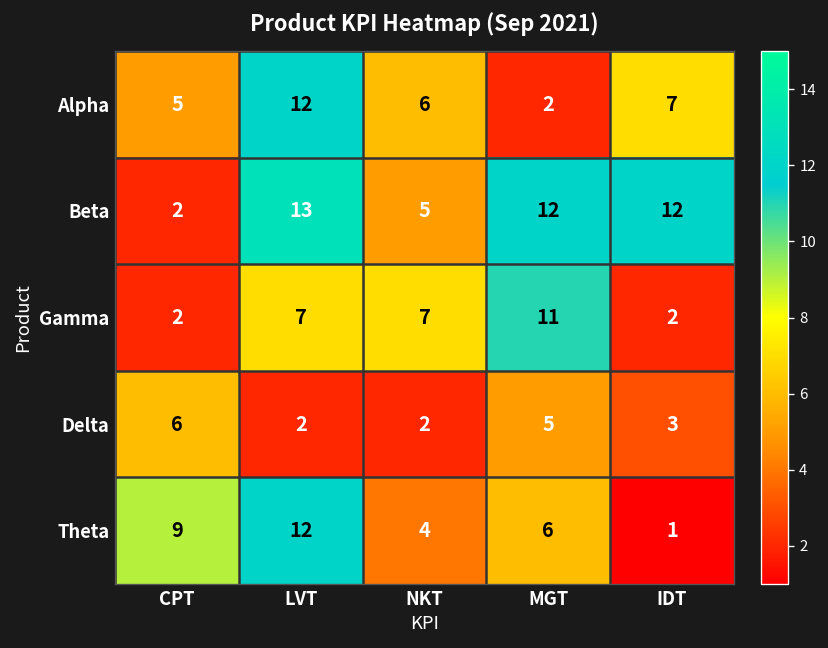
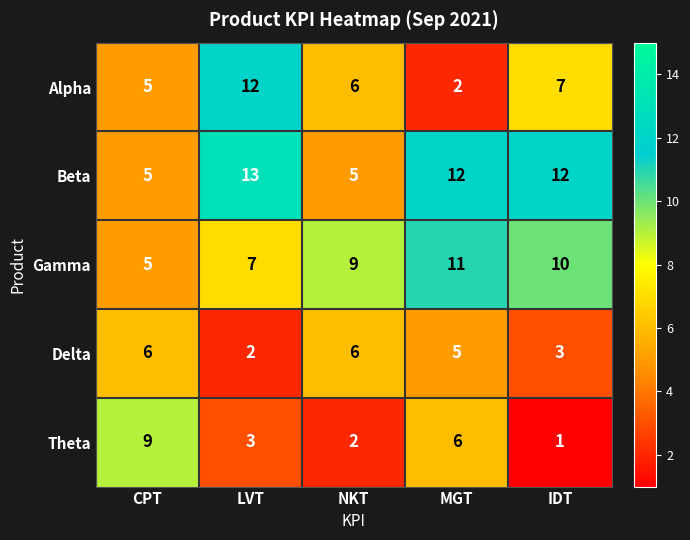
  {
    "Alpha": {
      "CPT": 5,
      "LVT": 12,
      "NKT": 6,
      "MGT": 2,
      "IDT": 7
    },
    "Beta": {
-     "CPT": 2,
+     "CPT": 5,
      "LVT": 13,
      "NKT": 5,
      "MGT": 12,
      "IDT": 12
    },
    "Gamma": {
-     "CPT": 2,
+     "CPT": 5,
      "LVT": 7,
-     "NKT": 7,
+     "NKT": 9,
      "MGT": 11,
-     "IDT": 2
+     "IDT": 10
    },
    "Delta": {
      "CPT": 6,
      "LVT": 2,
-     "NKT": 2,
+     "NKT": 6,
      "MGT": 5,
      "IDT": 3
    },
    "Theta": {
      "CPT": 9,
-     "LVT": 12,
-     "NKT": 4,
+     "LVT": 3,
+     "NKT": 2,
      "MGT": 6,
      "IDT": 1
    }
  }
